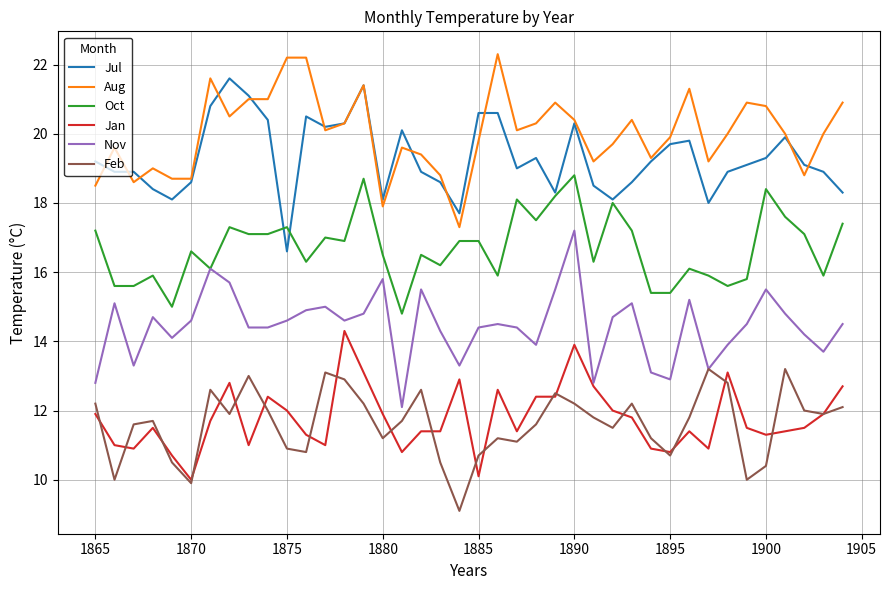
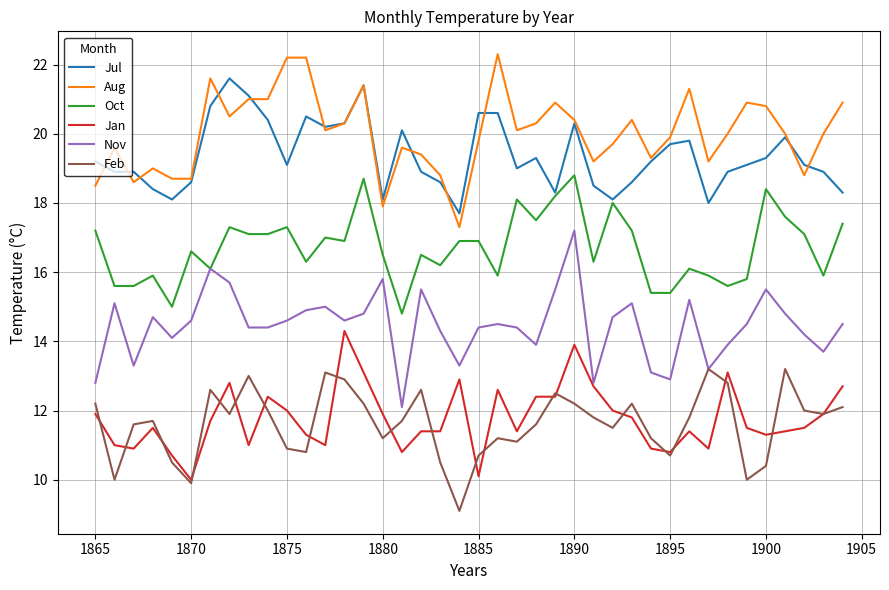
  {
    "Jul": {
      "1870": 18.6,
-     "1875": 16.6,
+     "1875": 19.1,
      "1880": 18.1,
      "1885": 20.6,
      "1890": 20.3,
      "1895": 19.7,
      "1900": 19.3
    },
    "Aug": {
      "1865": 18.5,
      "1870": 18.7,
      "1875": 22.2,
      "1880": 17.9,
      "1885": 19.8,
      "1890": 20.4,
      "1895": 19.9,
      "1900": 20.8
    },
    "Oct": {
      "1865": 17.2,
      "1870": 16.6,
      "1875": 17.3,
      "1880": 16.5,
      "1885": 16.9,
      "1890": 18.8,
      "1895": 15.4,
      "1900": 18.4
    },
    "Jan": {
      "1865": 11.9,
      "1870": 10.0,
      "1875": 12.0,
      "1880": 11.9,
      "1885": 10.1,
      "1890": 13.9,
      "1895": 10.8,
      "1900": 11.3
    },
    "Nov": {
      "1865": 12.8,
      "1870": 14.6,
      "1875": 14.6,
      "1880": 15.8,
      "1885": 14.4,
      "1890": 17.2,
      "1895": 12.9,
      "1900": 15.5
    },
    "Feb": {
      "1865": 12.2,
      "1870": 9.9,
      "1875": 10.9,
      "1880": 11.2,
      "1885": 10.7,
      "1890": 12.2,
      "1895": 10.7,
      "1900": 10.4
    }
  }
